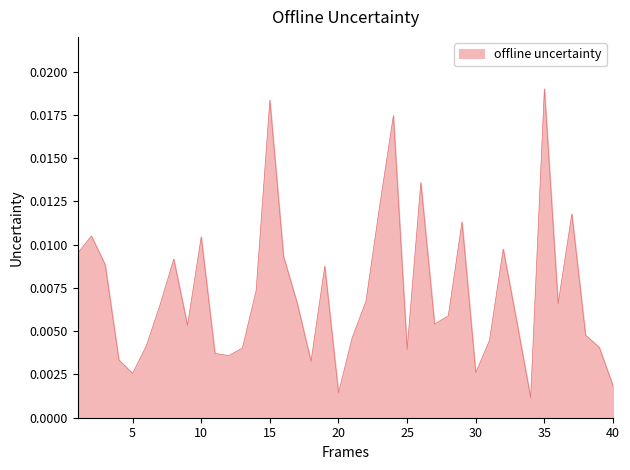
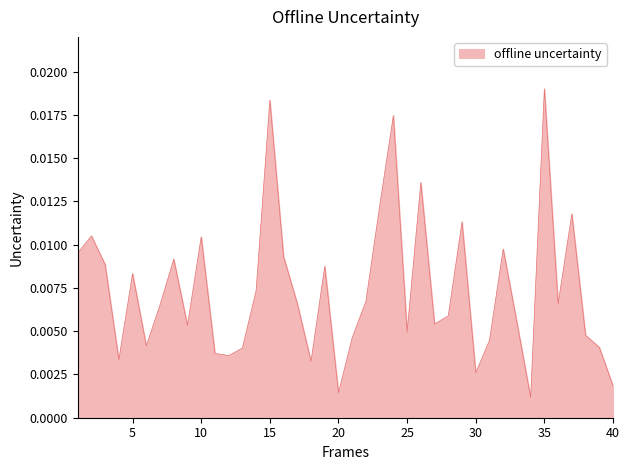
  {
-   "5": 0.0026,
+   "5": 0.0083,
    "10": 0.0105,
    "15": 0.0183,
    "20": 0.0014,
-   "25": 0.0039,
+   "25": 0.0050,
    "30": 0.0026,
    "35": 0.0190,
    "40": 0.0018
  }
